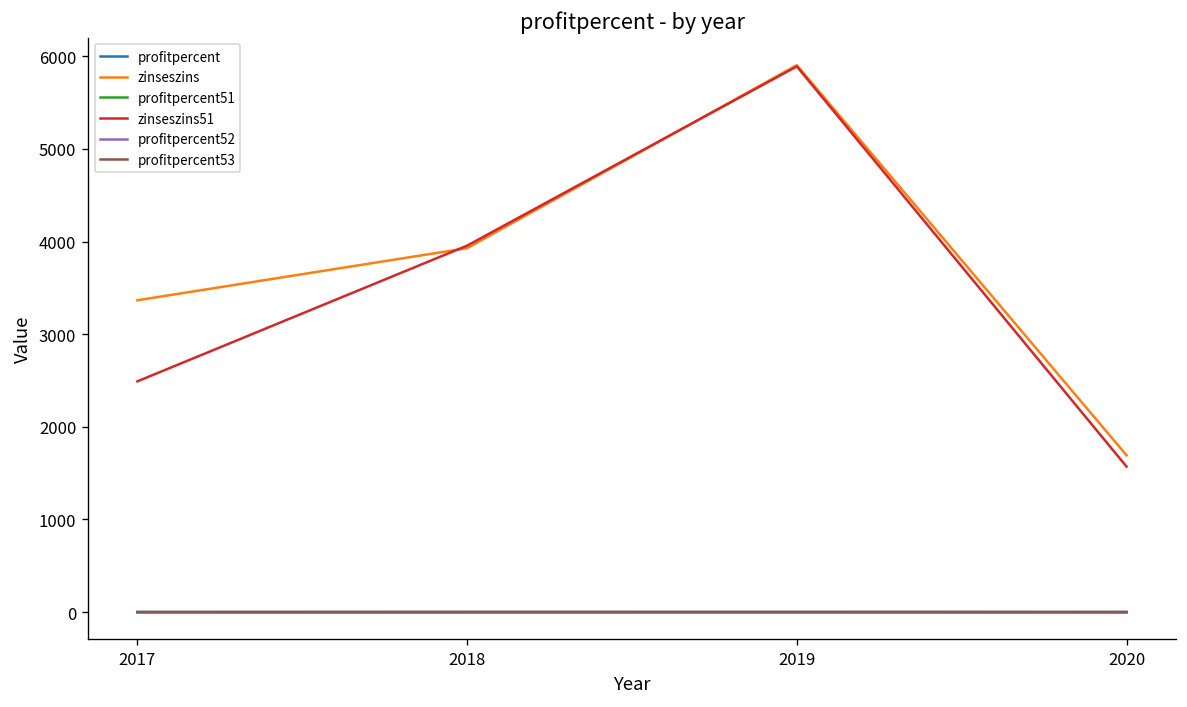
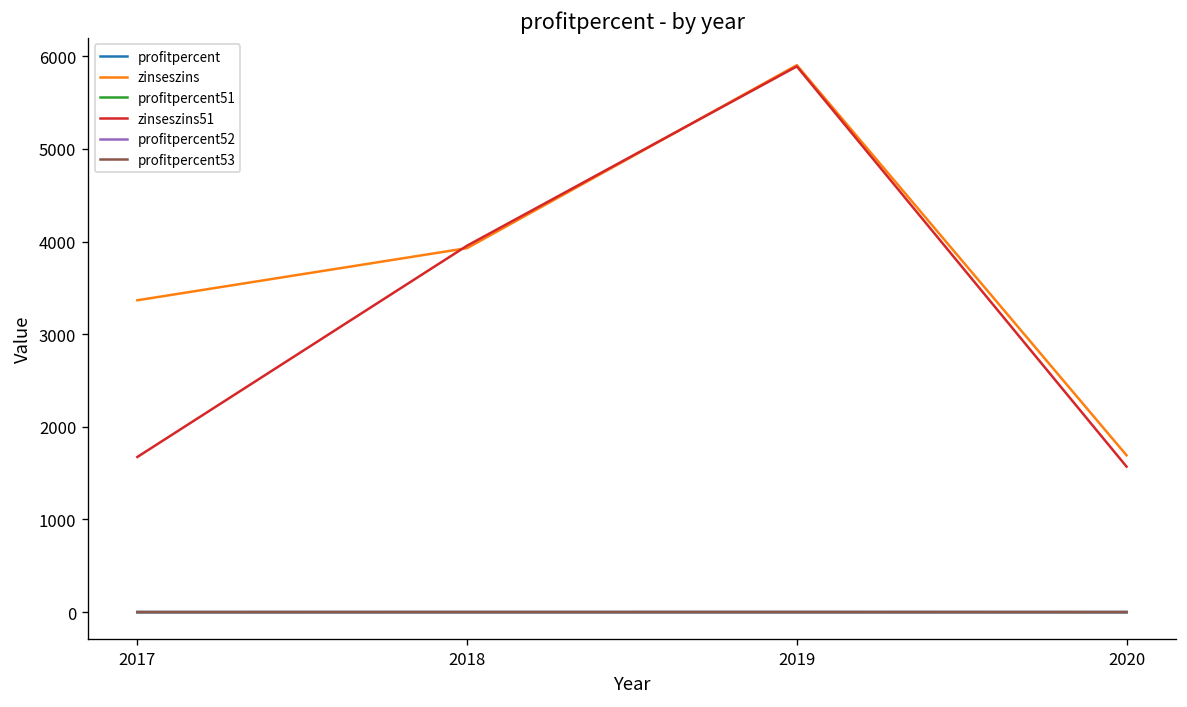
  {
    "profitpercent53": {
      "2017": 0,
      "2018": 0,
      "2019": 0,
      "2020": 0
    },
    "zinseszins": {
      "2017": 3400,
      "2020": 1700
    },
    "zinseszins51": {
-     "2017": 2500,
+     "2017": 1700,
      "2020": 1600
    }
  }
